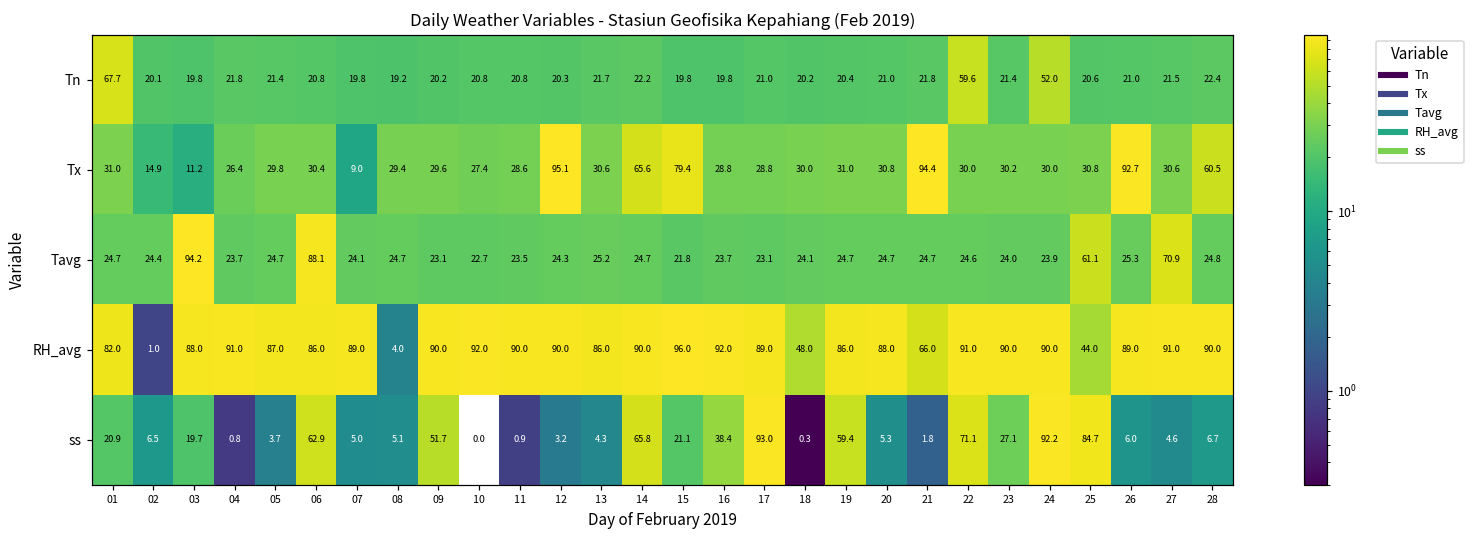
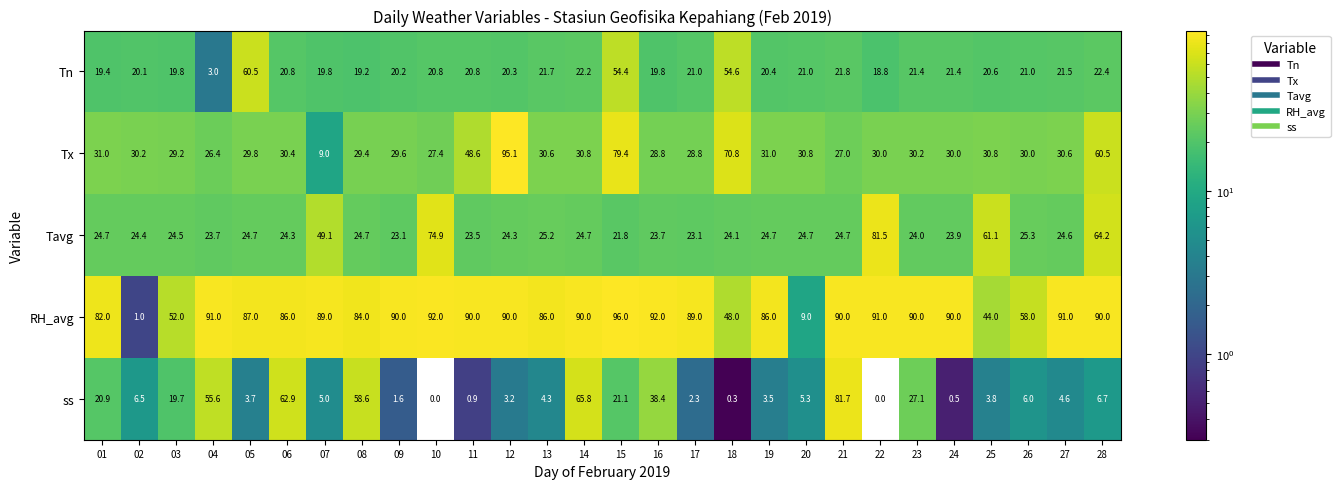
  {
    "Tn": {
-     "01": 67.7,
+     "01": 19.4,
      "02": 20.1,
      "03": 19.8,
-     "04": 21.8,
-     "05": 21.4,
+     "04": 3.0,
+     "05": 60.5,
      "06": 20.8,
      "07": 19.8,
      "08": 19.2,
      "09": 20.2,
      "10": 20.8,
      "11": 20.8,
      "12": 20.3,
      "13": 21.7,
      "14": 22.2,
-     "15": 19.8,
+     "15": 54.4,
      "16": 19.8,
      "17": 21.0,
-     "18": 20.2,
+     "18": 54.6,
      "19": 20.4,
      "20": 21.0,
      "21": 21.8,
-     "22": 59.6,
+     "22": 18.8,
      "23": 21.4,
-     "24": 52.0,
+     "24": 21.4,
      "25": 20.6,
      "26": 21.0,
      "27": 21.5,
      "28": 22.4
    },
    "Tx": {
      "01": 31.0,
-     "02": 14.9,
-     "03": 11.2,
+     "02": 30.2,
+     "03": 29.2,
      "04": 26.4,
      "05": 29.8,
      "06": 30.4,
      "07": 9.0,
      "08": 29.4,
      "09": 29.6,
      "10": 27.4,
-     "11": 28.6,
+     "11": 48.6,
      "12": 95.1,
      "13": 30.6,
-     "14": 65.6,
+     "14": 30.8,
      "15": 79.4,
      "16": 28.8,
      "17": 28.8,
-     "18": 30.0,
+     "18": 70.8,
      "19": 31.0,
      "20": 30.8,
-     "21": 94.4,
+     "21": 27.0,
      "22": 30.0,
      "23": 30.2,
      "24": 30.0,
      "25": 30.8,
-     "26": 92.7,
+     "26": 30.0,
      "27": 30.6,
      "28": 60.5
    },
    "Tavg": {
      "01": 24.7,
      "02": 24.4,
-     "03": 94.2,
+     "03": 24.5,
      "04": 23.7,
      "05": 24.7,
-     "06": 88.1,
-     "07": 24.1,
+     "06": 24.3,
+     "07": 49.1,
      "08": 24.7,
      "09": 23.1,
-     "10": 22.7,
+     "10": 74.9,
      "11": 23.5,
      "12": 24.3,
      "13": 25.2,
      "14": 24.7,
      "15": 21.8,
      "16": 23.7,
      "17": 23.1,
      "18": 24.1,
      "19": 24.7,
      "20": 24.7,
      "21": 24.7,
-     "22": 24.6,
+     "22": 81.5,
      "23": 24.0,
      "24": 23.9,
      "25": 61.1,
      "26": 25.3,
-     "27": 70.9,
-     "28": 24.8
+     "27": 24.6,
+     "28": 64.2
    },
    "RH_avg": {
      "01": 82.0,
      "02": 1.0,
-     "03": 88.0,
+     "03": 52.0,
      "04": 91.0,
      "05": 87.0,
      "06": 86.0,
      "07": 89.0,
-     "08": 4.0,
+     "08": 84.0,
      "09": 90.0,
      "10": 92.0,
      "11": 90.0,
      "12": 90.0,
      "13": 86.0,
      "14": 90.0,
      "15": 96.0,
      "16": 92.0,
      "17": 89.0,
      "18": 48.0,
      "19": 86.0,
-     "20": 88.0,
-     "21": 66.0,
+     "20": 9.0,
+     "21": 90.0,
      "22": 91.0,
      "23": 90.0,
      "24": 90.0,
      "25": 44.0,
-     "26": 89.0,
+     "26": 58.0,
      "27": 91.0,
      "28": 90.0
    },
    "ss": {
      "01": 20.9,
      "02": 6.5,
      "03": 19.7,
-     "04": 0.8,
+     "04": 55.6,
      "05": 3.7,
      "06": 62.9,
      "07": 5.0,
-     "08": 5.1,
-     "09": 51.7,
+     "08": 58.6,
+     "09": 1.6,
      "10": 0.0,
      "11": 0.9,
      "12": 3.2,
      "13": 4.3,
      "14": 65.8,
      "15": 21.1,
      "16": 38.4,
-     "17": 93.0,
+     "17": 2.3,
      "18": 0.3,
-     "19": 59.4,
+     "19": 3.5,
      "20": 5.3,
-     "21": 1.8,
-     "22": 71.1,
+     "21": 81.7,
+     "22": 0.0,
      "23": 27.1,
-     "24": 92.2,
-     "25": 84.7,
+     "24": 0.5,
+     "25": 3.8,
      "26": 6.0,
      "27": 4.6,
      "28": 6.7
    }
  }
